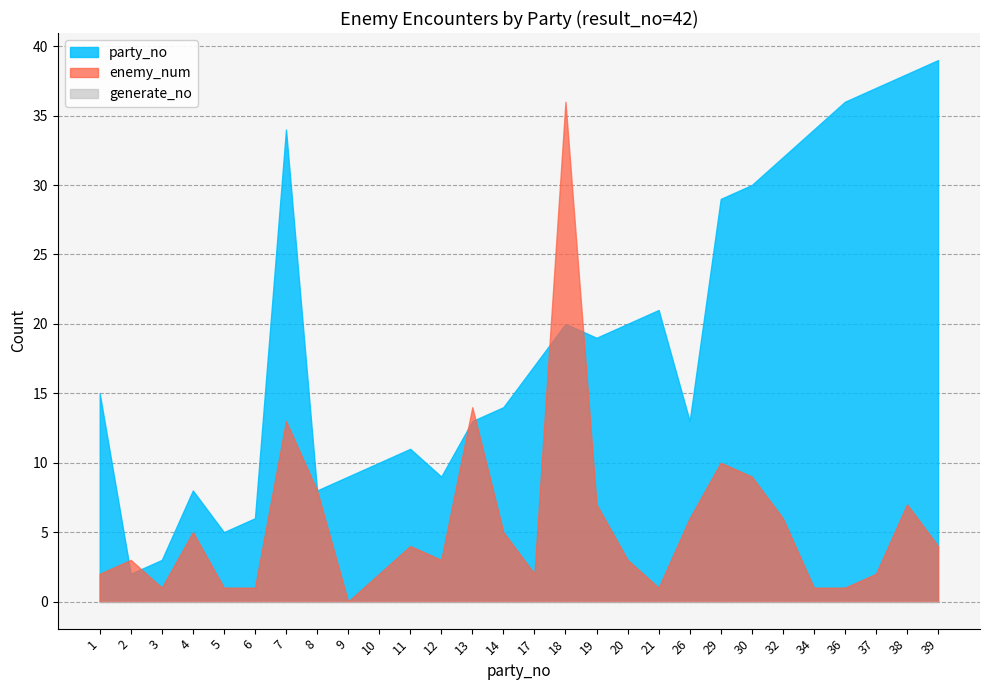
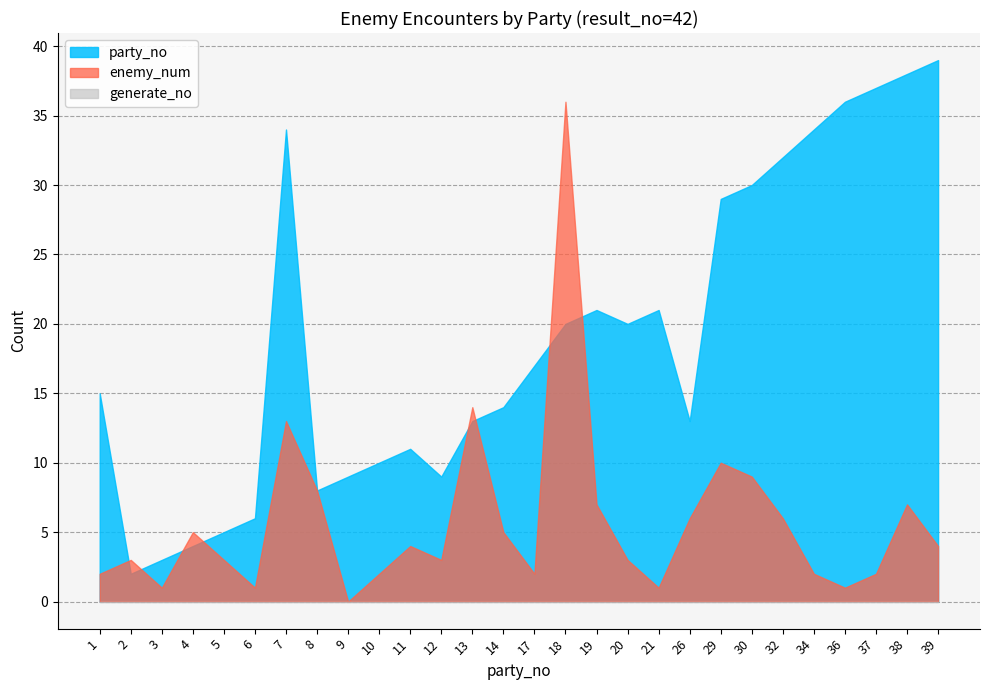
  {
    "party_no": {
      "1": 15,
      "2": 2,
      "3": 3,
-     "4": 8,
+     "4": 4,
      "5": 5,
      "6": 6,
      "7": 34,
      "9": 9,
      "10": 10,
      "11": 11,
      "12": 9,
      "13": 13,
      "14": 14,
      "17": 17,
      "18": 20,
-     "19": 19,
+     "19": 21,
      "20": 20,
      "21": 21,
      "26": 13,
      "29": 29,
      "30": 30,
      "32": 32,
      "34": 34,
      "36": 36,
      "37": 37,
      "38": 38,
      "39": 39
    },
    "enemy_num": {
      "1": 2,
      "2": 3,
      "3": 1,
      "4": 5,
-     "5": 1,
+     "5": 3,
      "6": 1,
      "7": 13,
      "10": 2,
      "11": 4,
      "12": 3,
      "13": 14,
      "14": 5,
      "17": 2,
      "18": 36,
      "19": 7,
      "20": 3,
      "21": 1,
      "26": 6,
      "29": 10,
      "30": 9,
      "32": 6,
-     "34": 1,
+     "34": 2,
      "36": 1,
      "37": 2,
      "38": 7,
      "39": 4
    },
    "generate_no": {
      "1": 0,
      "2": 0,
      "3": 0,
      "4": 0,
      "5": 0,
      "6": 0,
      "7": 0,
      "8": 0,
      "10": 0,
      "11": 0,
      "12": 0,
      "13": 0,
      "14": 0,
      "17": 0,
      "18": 0,
      "19": 0,
      "20": 0,
      "21": 0,
      "26": 0,
      "29": 0,
      "30": 0,
      "32": 0,
      "34": 0,
      "36": 0,
      "37": 0,
      "38": 0,
      "39": 0
    }
  }
